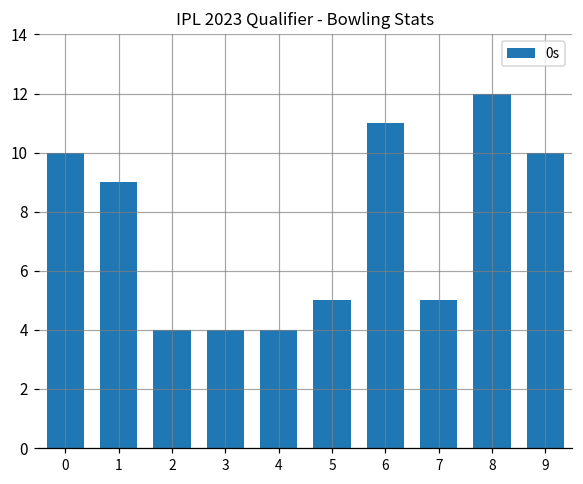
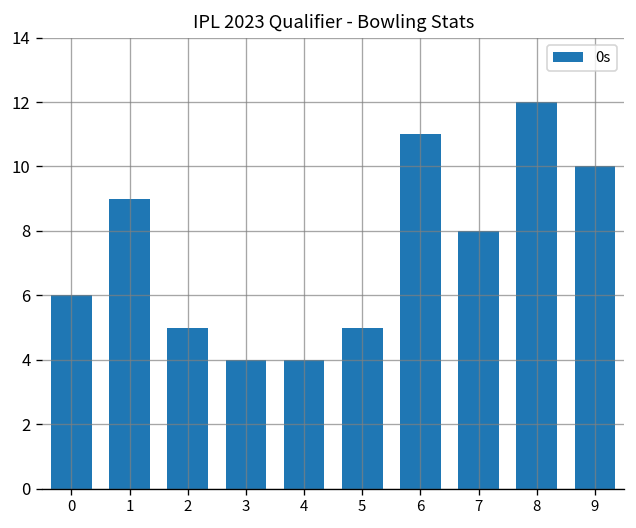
  {
-   "0": 10,
+   "0": 6,
    "1": 9,
-   "2": 4,
+   "2": 5,
    "3": 4,
    "4": 4,
    "5": 5,
    "6": 11,
-   "7": 5,
+   "7": 8,
    "8": 12,
    "9": 10
  }
